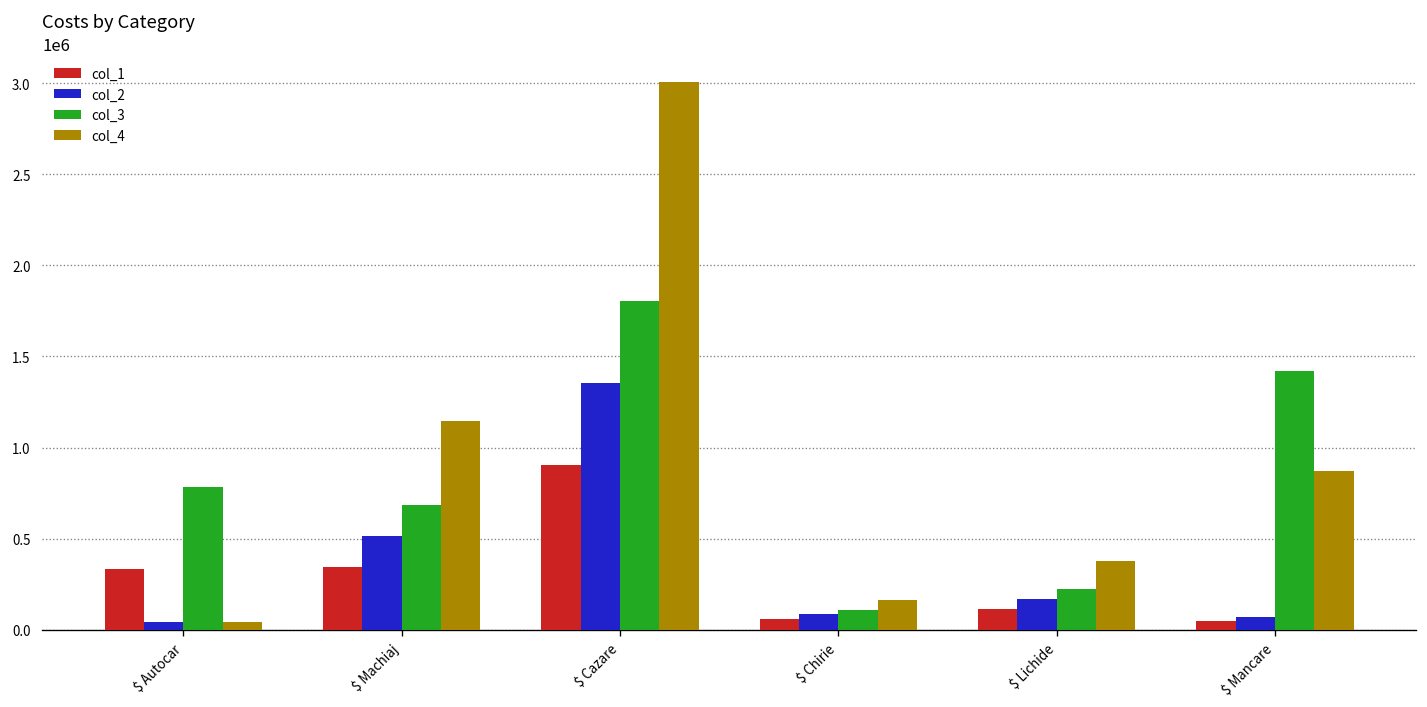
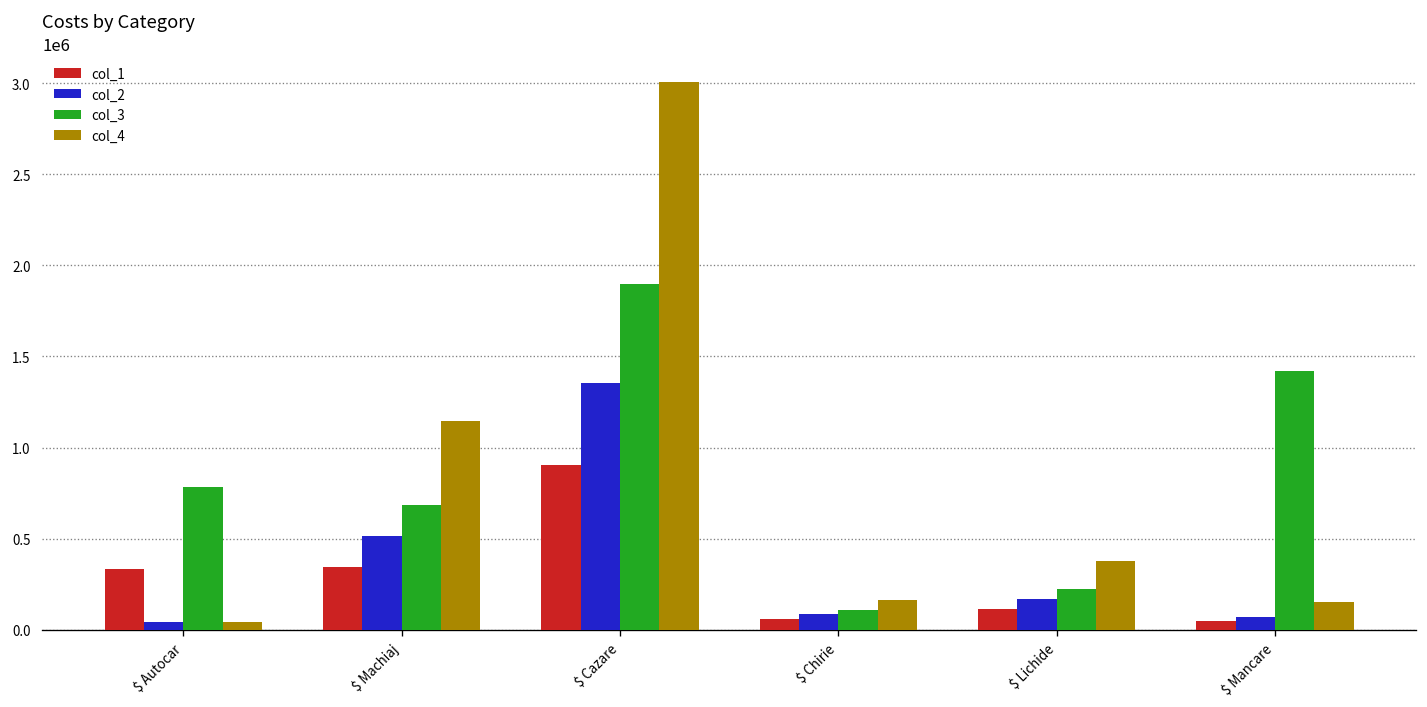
  {
    "col_1": {
      "$ Autocar": 330000,
      "$ Machiaj": 340000,
      "$ Cazare": 900000,
      "$ Chirie": 60000,
      "$ Lichide": 110000,
      "$ Mancare": 40000
    },
    "col_2": {
      "$ Autocar": 40000,
      "$ Machiaj": 510000,
      "$ Cazare": 1350000,
      "$ Chirie": 80000,
      "$ Lichide": 170000,
      "$ Mancare": 70000
    },
    "col_3": {
      "$ Autocar": 780000,
      "$ Machiaj": 690000,
-     "$ Cazare": 1800000,
+     "$ Cazare": 1900000,
      "$ Chirie": 110000,
      "$ Lichide": 220000,
      "$ Mancare": 1420000
    },
    "col_4": {
      "$ Autocar": 40000,
      "$ Machiaj": 1140000,
      "$ Cazare": 3010000,
      "$ Chirie": 160000,
      "$ Lichide": 370000,
-     "$ Mancare": 870000
+     "$ Mancare": 150000
    }
  }
